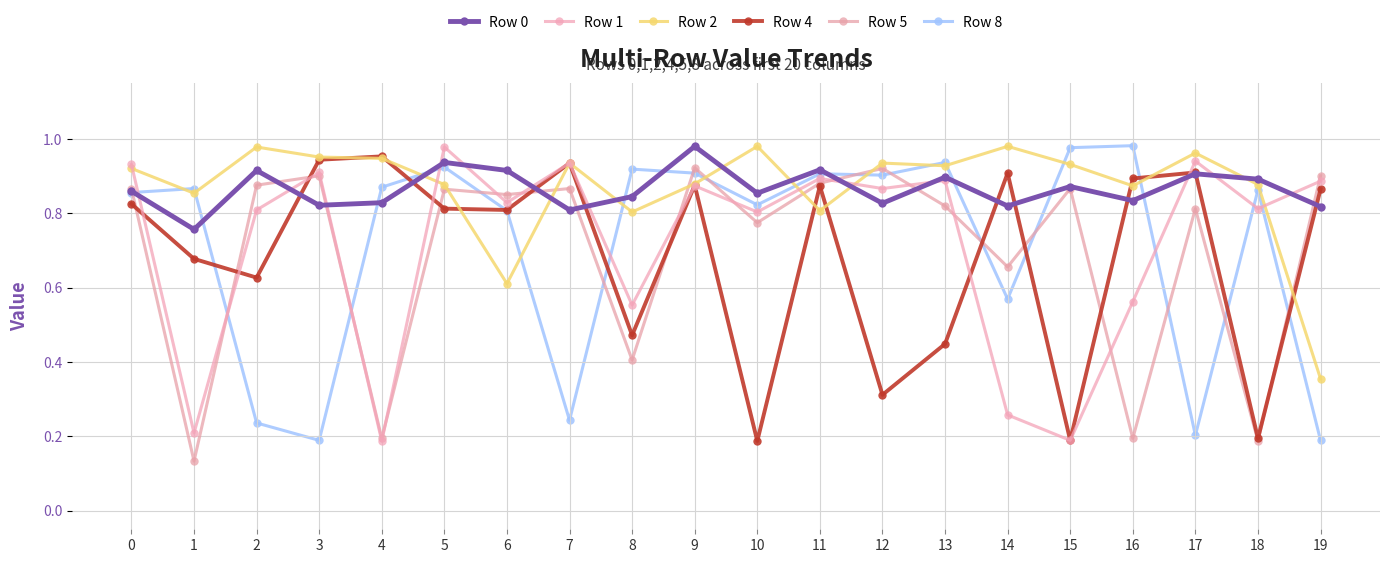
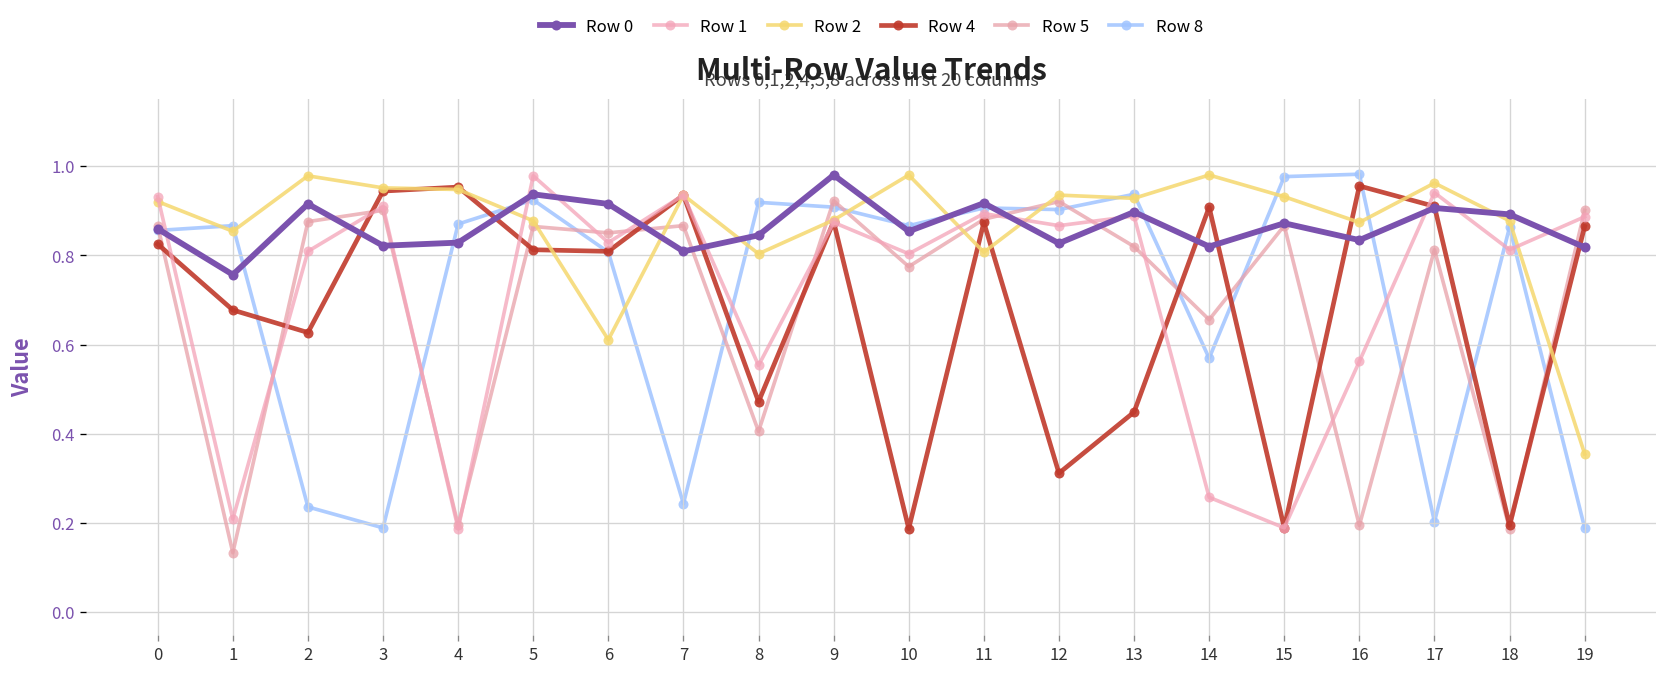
  {
    "Row 0": {
      "1": 0.76,
      "2": 0.92,
      "3": 0.82,
      "4": 0.83,
      "5": 0.94,
      "6": 0.92,
      "7": 0.81,
      "8": 0.85,
      "9": 0.98,
      "10": 0.85,
      "11": 0.92,
      "12": 0.83,
      "13": 0.90,
      "14": 0.82,
      "16": 0.83,
      "18": 0.89,
      "19": 0.82
    },
    "Row 2": {
      "0": 0.92,
      "1": 0.85,
      "2": 0.98,
      "3": 0.95,
      "5": 0.88,
      "6": 0.61,
      "8": 0.80,
      "10": 0.98,
      "11": 0.81,
      "12": 0.94,
      "13": 0.93,
      "14": 0.98,
      "15": 0.93,
      "16": 0.87,
      "17": 0.96,
      "18": 0.88,
      "19": 0.35
    },
    "Row 4": {
      "0": 0.83,
      "1": 0.68,
      "2": 0.63,
      "3": 0.94,
      "5": 0.81,
      "8": 0.47,
      "10": 0.19,
      "11": 0.87,
      "12": 0.31,
      "13": 0.45,
      "14": 0.91,
-     "16": 0.89,
+     "16": 0.96,
      "18": 0.19,
      "19": 0.86
    },
    "Row 8": {
      "1": 0.87,
      "2": 0.24,
      "3": 0.19,
      "4": 0.87,
      "5": 0.92,
      "7": 0.24,
      "8": 0.92,
      "9": 0.91,
-     "10": 0.82,
+     "10": 0.87,
      "11": 0.91,
      "12": 0.90,
      "13": 0.94,
      "14": 0.57,
      "15": 0.98,
      "16": 0.98,
      "17": 0.20,
      "18": 0.86,
      "19": 0.19
    }
  }
